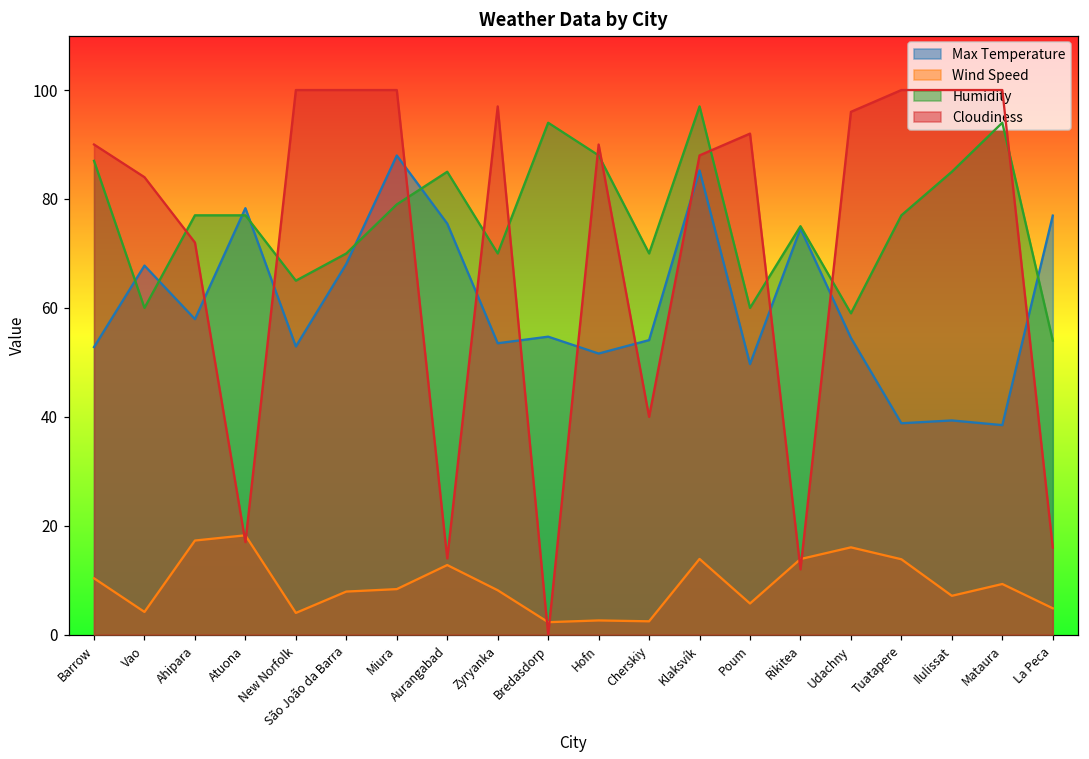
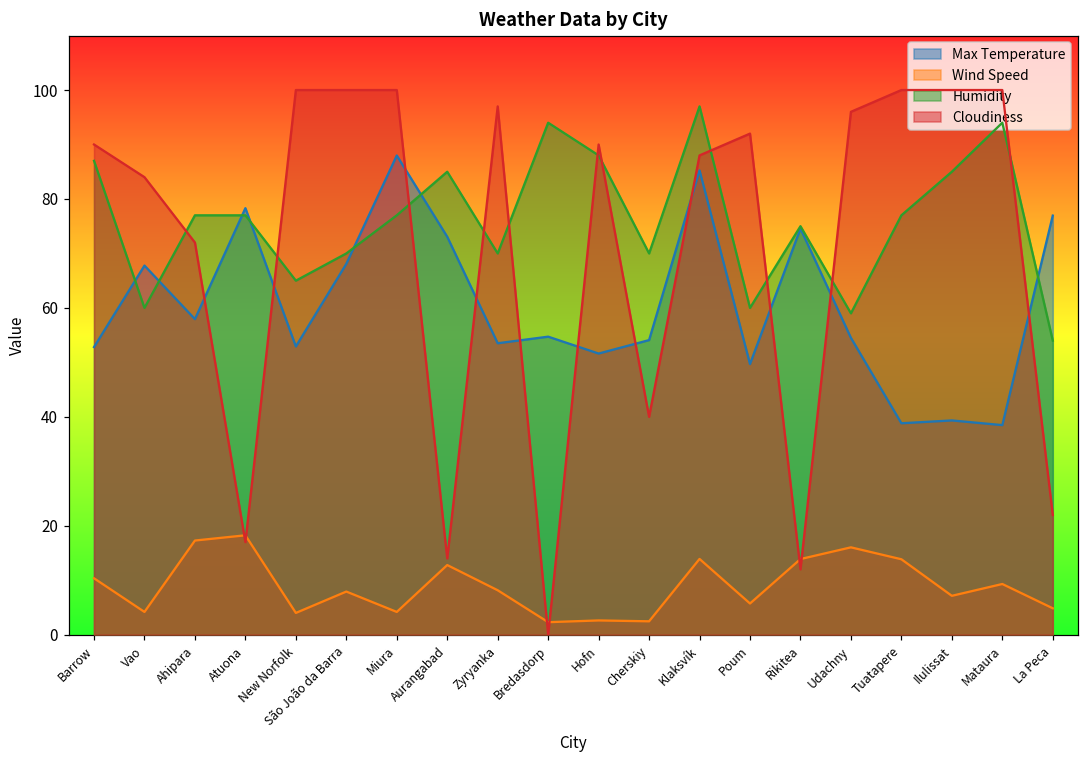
  {
    "Max Temperature": {
      "Barrow": 53,
      "Vao": 68,
      "Ahipara": 58,
      "Atuona": 78,
      "New Norfolk": 53,
      "São João da Barra": 68,
      "Miura": 88,
-     "Aurangabad": 75,
+     "Aurangabad": 73,
      "Zyryanka": 54,
      "Bredasdorp": 55,
      "Hofn": 52,
      "Cherskiy": 54,
      "Klaksvík": 85,
      "Poum": 50,
      "Udachny": 55,
      "Tuatapere": 39,
      "Ilulissat": 39,
      "Mataura": 38,
      "La Peca": 77
    },
    "Wind Speed": {
      "Barrow": 10,
      "Vao": 4,
      "Ahipara": 17,
      "Atuona": 18,
      "New Norfolk": 4,
      "São João da Barra": 8,
-     "Miura": 8,
+     "Miura": 4,
      "Aurangabad": 13,
      "Zyryanka": 8,
      "Bredasdorp": 2,
      "Hofn": 3,
      "Cherskiy": 2,
      "Klaksvík": 14,
      "Poum": 6,
      "Rikitea": 14,
      "Udachny": 16,
      "Tuatapere": 14,
      "Ilulissat": 7,
      "Mataura": 9,
      "La Peca": 5
    },
    "Humidity": {
      "Barrow": 87,
      "Vao": 60,
      "Ahipara": 77,
      "Atuona": 77,
      "New Norfolk": 65,
      "São João da Barra": 70,
-     "Miura": 79,
+     "Miura": 77,
      "Aurangabad": 85,
      "Zyryanka": 70,
      "Bredasdorp": 94,
      "Hofn": 88,
      "Cherskiy": 70,
      "Klaksvík": 97,
      "Poum": 60,
      "Udachny": 59,
      "Tuatapere": 77,
      "Ilulissat": 85,
      "La Peca": 54
    },
    "Cloudiness": {
      "Barrow": 90,
      "Vao": 84,
      "Ahipara": 72,
      "Atuona": 17,
      "New Norfolk": 100,
      "São João da Barra": 100,
      "Miura": 100,
      "Aurangabad": 14,
      "Zyryanka": 97,
      "Bredasdorp": 0,
      "Hofn": 90,
      "Cherskiy": 40,
      "Klaksvík": 88,
      "Poum": 92,
      "Rikitea": 12,
      "Udachny": 96,
      "Tuatapere": 100,
-     "La Peca": 16
+     "La Peca": 22
    }
  }
